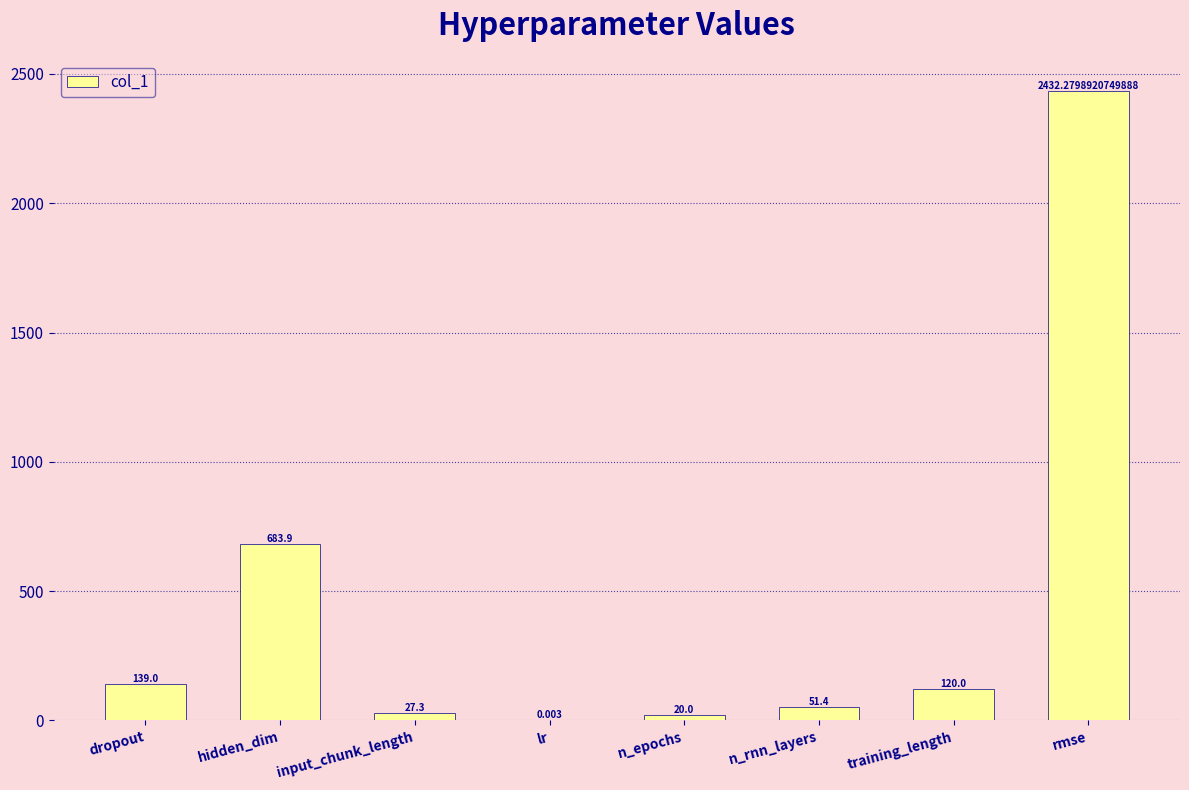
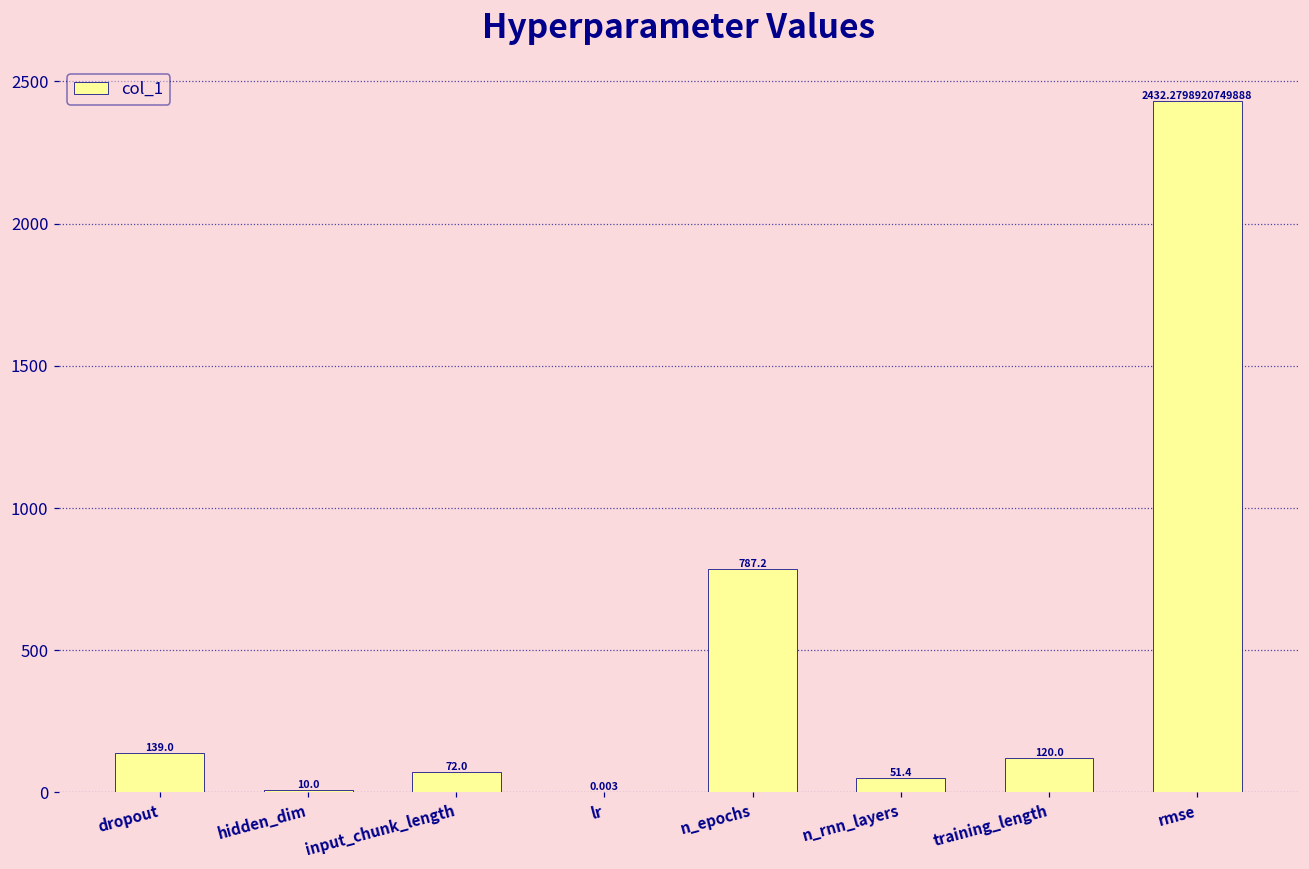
  {
    "dropout": 139.0,
-   "hidden_dim": 683.9,
-   "input_chunk_length": 27.3,
+   "hidden_dim": 10.0,
+   "input_chunk_length": 72.0,
    "lr": 0.003,
-   "n_epochs": 20.0,
+   "n_epochs": 787.2,
    "n_rnn_layers": 51.4,
    "training_length": 120.0,
    "rmse": 2432.2798920749888
  }
